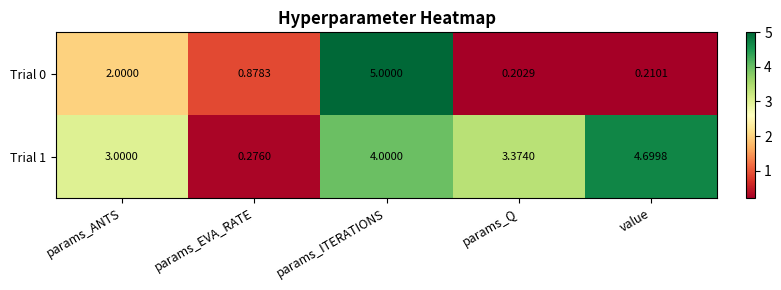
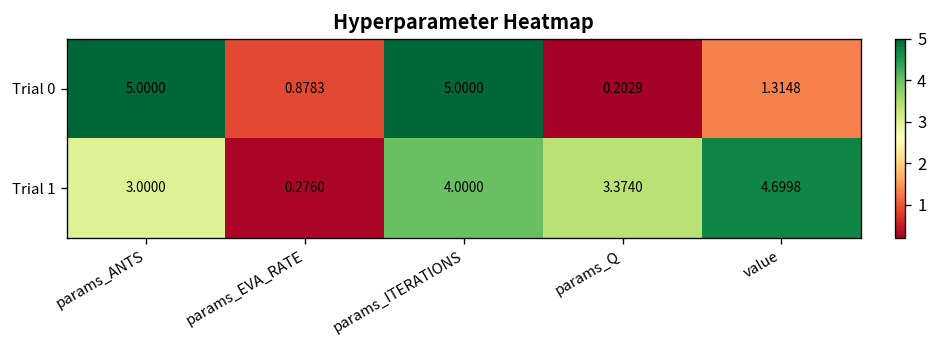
  {
    "Trial 0": {
-     "params_ANTS": 2.0000,
+     "params_ANTS": 5.0000,
      "params_EVA_RATE": 0.8783,
      "params_ITERATIONS": 5.0000,
      "params_Q": 0.2029,
-     "value": 0.2101
+     "value": 1.3148
    },
    "Trial 1": {
      "params_ANTS": 3.0000,
      "params_EVA_RATE": 0.2760,
      "params_ITERATIONS": 4.0000,
      "params_Q": 3.3740,
      "value": 4.6998
    }
  }
